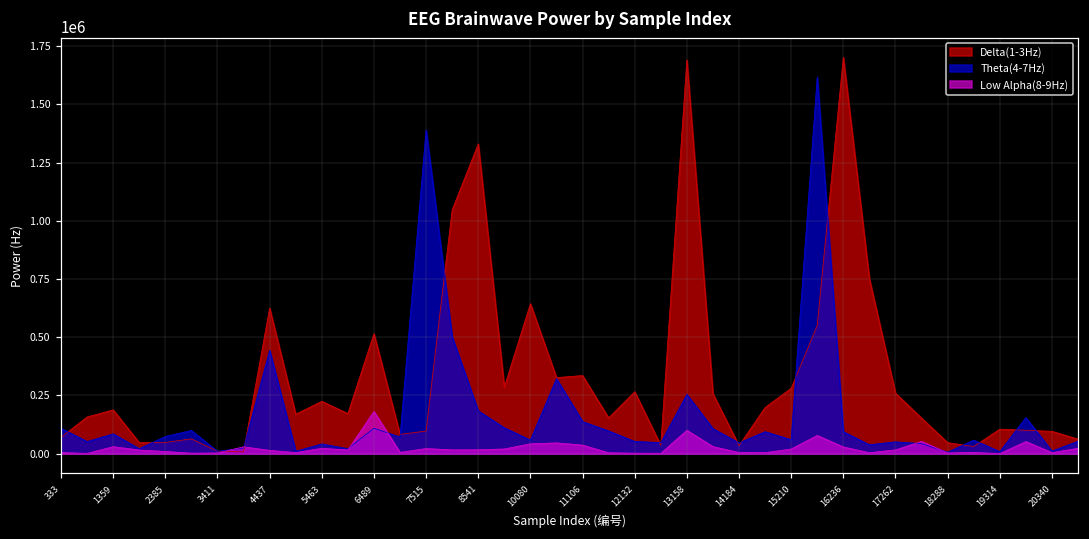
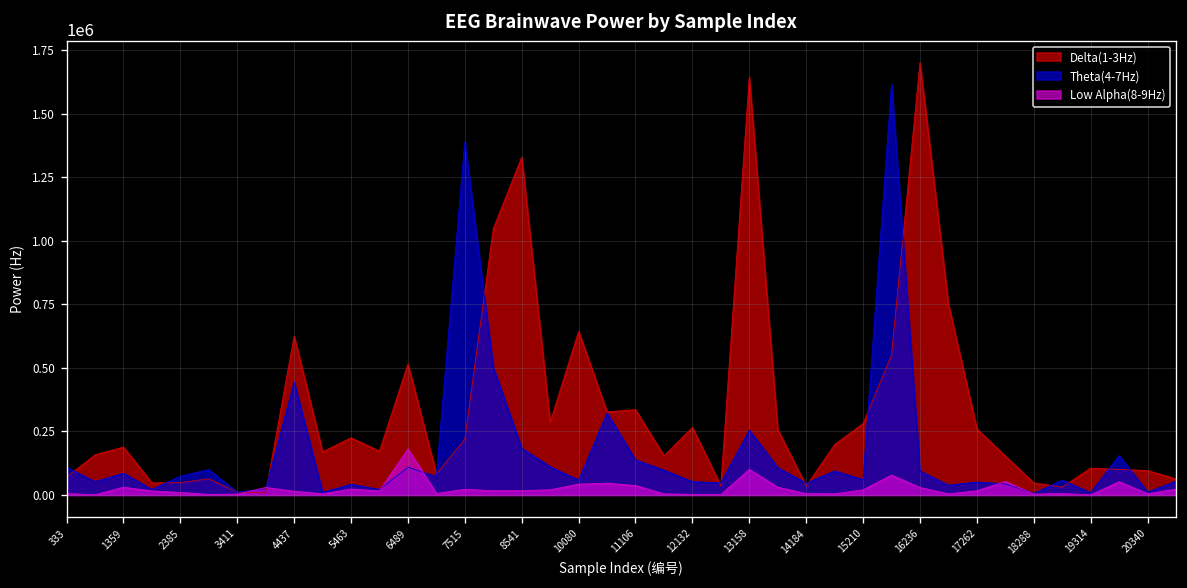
  {
    "Delta(1-3Hz)": {
      "333": 70000,
      "1359": 190000,
      "2385": 50000,
      "4437": 630000,
      "5463": 220000,
      "6489": 520000,
-     "7515": 100000,
+     "7515": 220000,
      "8541": 1330000,
      "10080": 640000,
      "11106": 340000,
      "12132": 270000,
-     "13158": 1690000,
+     "13158": 1640000,
      "15210": 280000,
      "16236": 1700000,
      "17262": 260000,
      "18288": 50000,
      "19314": 110000,
      "20340": 100000
    },
    "Theta(4-7Hz)": {
      "333": 110000,
      "1359": 90000,
      "2385": 70000,
      "4437": 440000,
      "5463": 40000,
      "6489": 110000,
      "7515": 1390000,
      "8541": 180000,
      "10080": 60000,
      "11106": 140000,
      "12132": 50000,
      "13158": 250000,
      "15210": 60000,
      "16236": 90000,
      "17262": 50000
    },
    "Low Alpha(8-9Hz)": {
      "333": 0,
      "1359": 30000,
      "2385": 10000,
      "4437": 10000,
      "5463": 20000,
      "6489": 180000,
      "7515": 20000,
      "8541": 20000,
      "10080": 40000,
      "11106": 40000,
      "12132": 0,
      "13158": 100000,
      "14184": 0,
      "15210": 20000,
      "16236": 30000,
      "17262": 20000
    }
  }
